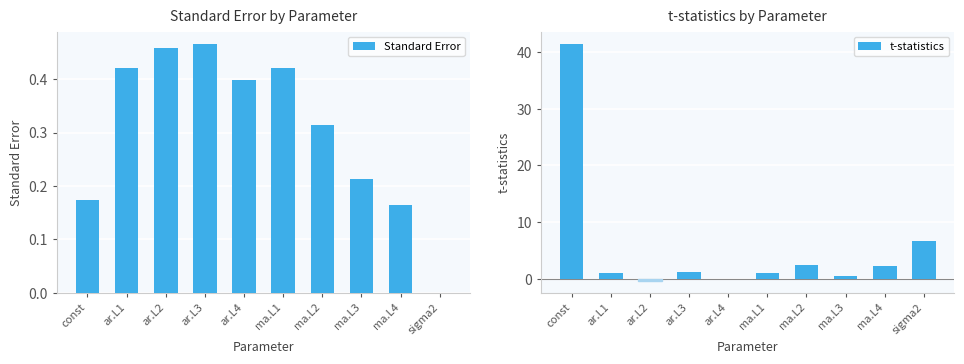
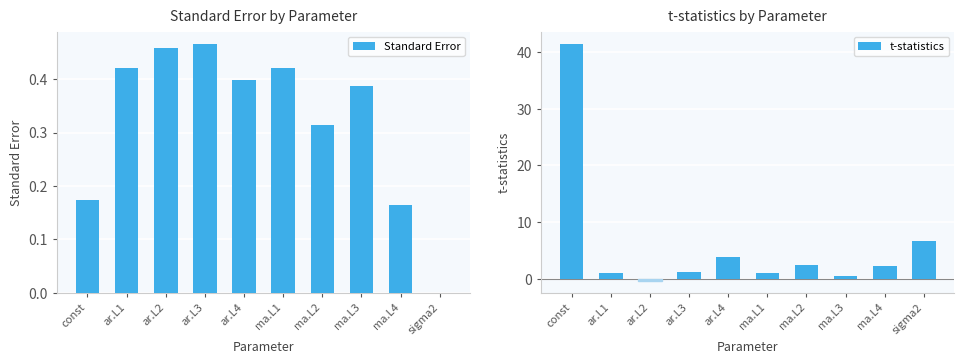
  {
    "Standard Error by Parameter": {
      "const": 0.17,
      "ar.L1": 0.42,
      "ar.L2": 0.46,
      "ar.L3": 0.47,
      "ar.L4": 0.40,
      "ma.L1": 0.42,
      "ma.L2": 0.31,
-     "ma.L3": 0.21,
+     "ma.L3": 0.39,
      "ma.L4": 0.16
    },
    "t-statistics by Parameter": {
      "const": 41,
      "ar.L1": 1,
      "ar.L3": 1,
-     "ar.L4": 0,
+     "ar.L4": 4,
      "ma.L1": 1,
      "ma.L2": 2,
      "ma.L3": 1,
      "ma.L4": 2,
      "sigma2": 7
    }
  }
